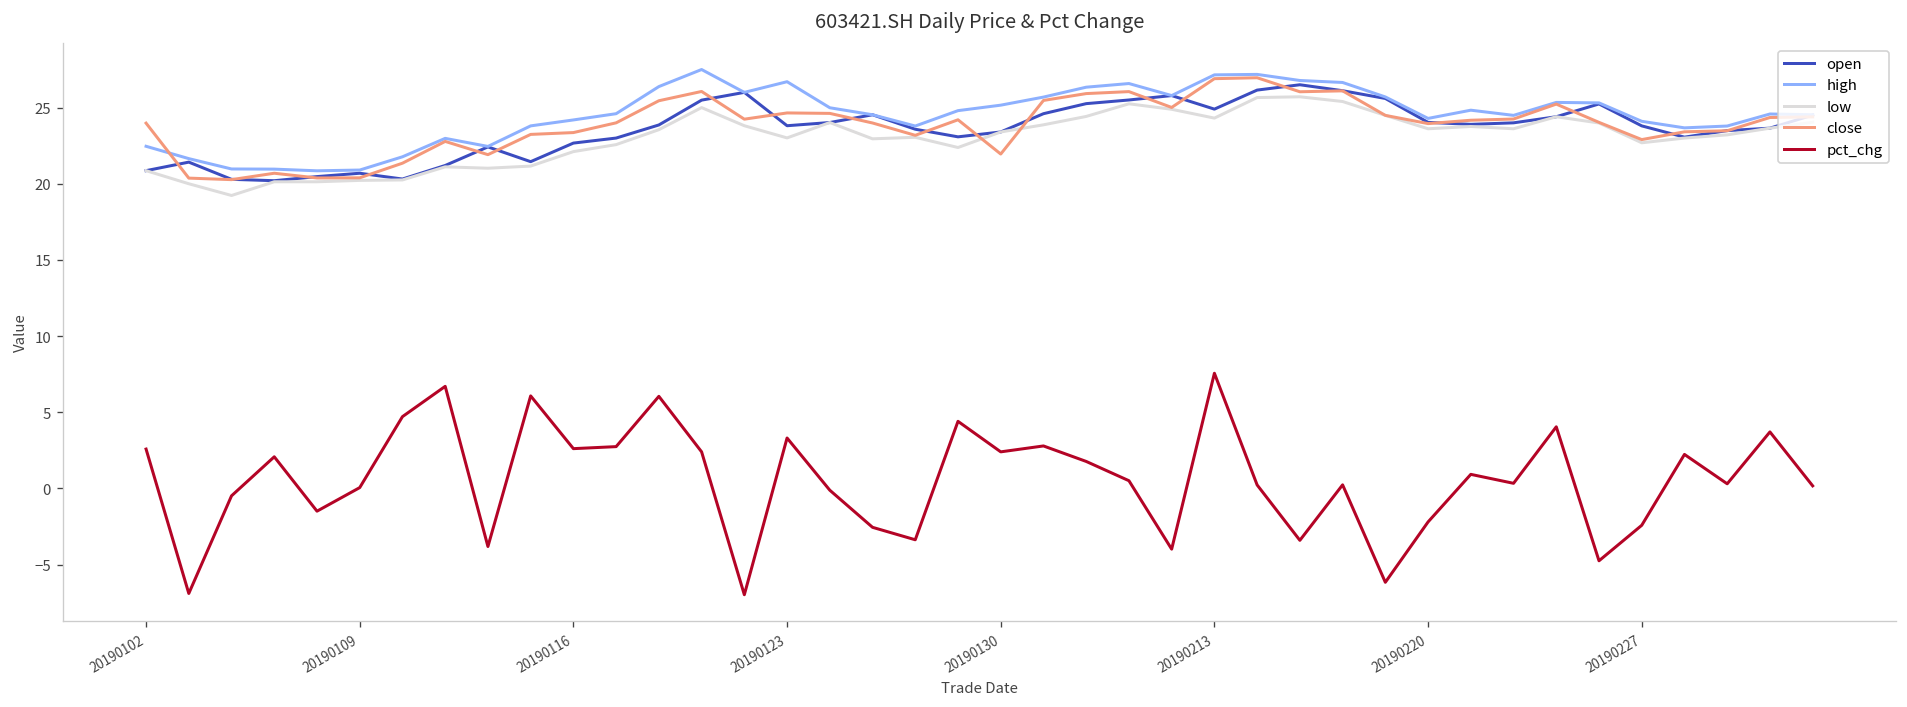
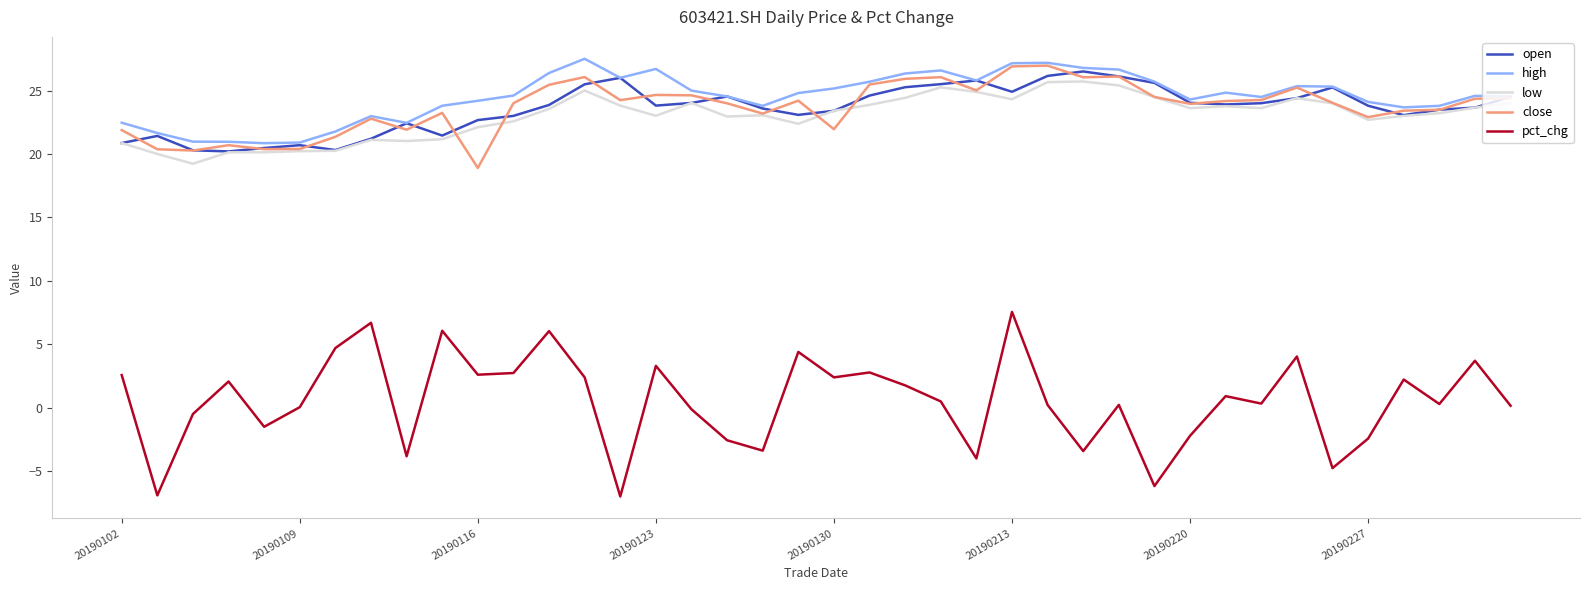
  {
    "open": {
      "20190109": 20.7,
      "20190116": 22.7,
      "20190123": 23.8,
      "20190213": 24.9,
      "20190227": 23.8
    },
    "high": {
      "20190102": 22.5,
      "20190109": 20.9,
      "20190116": 24.2,
      "20190123": 26.7,
      "20190130": 25.2,
      "20190213": 27.2,
      "20190220": 24.3,
      "20190227": 24.1
    },
    "low": {
      "20190116": 22.1,
      "20190123": 23.0,
      "20190213": 24.3,
      "20190220": 23.6,
      "20190227": 22.7
    },
    "close": {
-     "20190102": 24.0,
-     "20190116": 23.4,
+     "20190102": 21.9,
+     "20190116": 18.9,
      "20190123": 24.7,
      "20190130": 22.0,
      "20190213": 26.9,
      "20190227": 22.9
    },
    "pct_chg": {
      "20190102": 2.6,
      "20190109": 0.0,
      "20190116": 2.6,
      "20190123": 3.3,
      "20190130": 2.4,
      "20190213": 7.6,
      "20190220": -2.2,
      "20190227": -2.4
    }
  }
